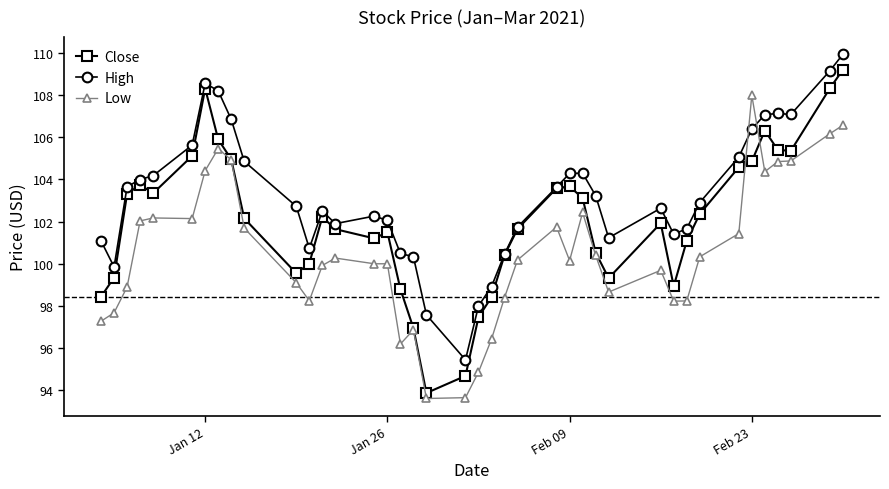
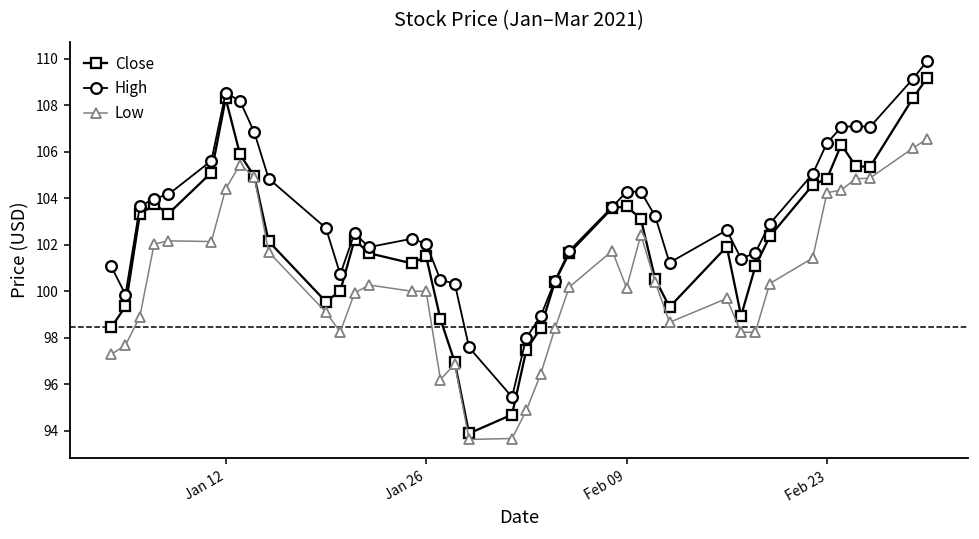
  {
    "Low": {
      "Jan 12": 104.4,
      "Jan 26": 100.0,
      "Feb 09": 100.2,
-     "Feb 23": 108.0
+     "Feb 23": 104.2
    }
  }
